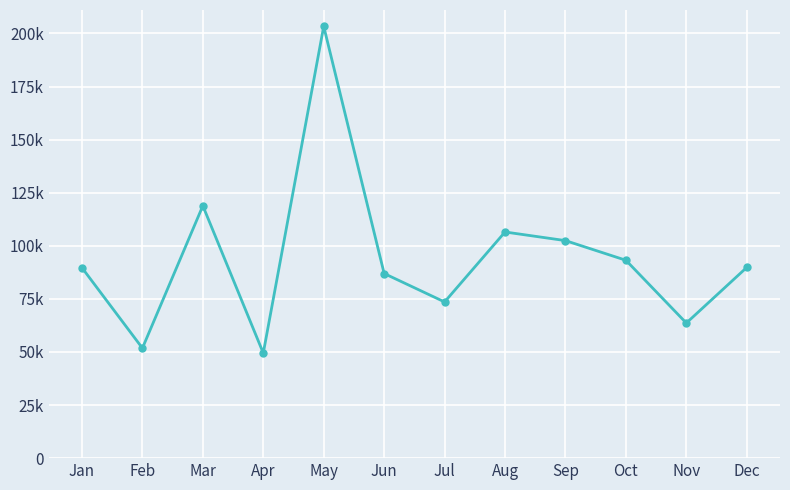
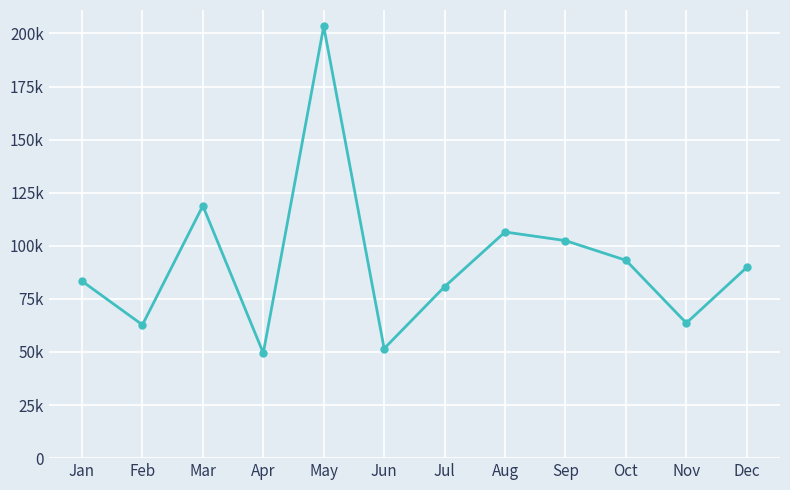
  {
-   "Jan": 90000,
-   "Feb": 52000,
+   "Jan": 83000,
+   "Feb": 63000,
    "Mar": 119000,
    "Apr": 49000,
    "May": 203000,
-   "Jun": 87000,
-   "Jul": 74000,
+   "Jun": 52000,
+   "Jul": 81000,
    "Aug": 106000,
    "Sep": 102000,
    "Oct": 93000,
    "Nov": 64000,
    "Dec": 90000
  }
